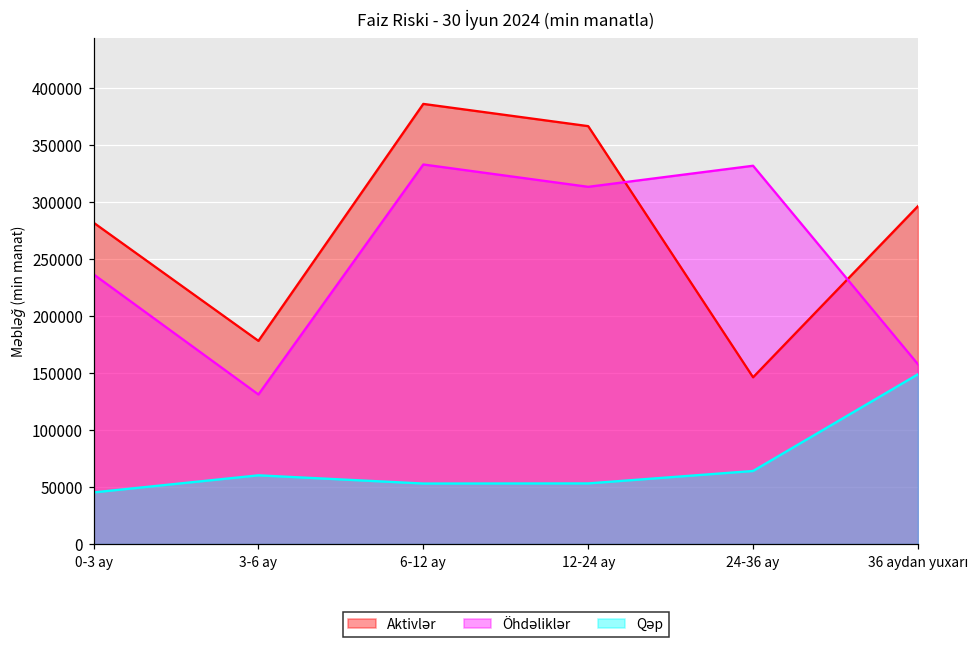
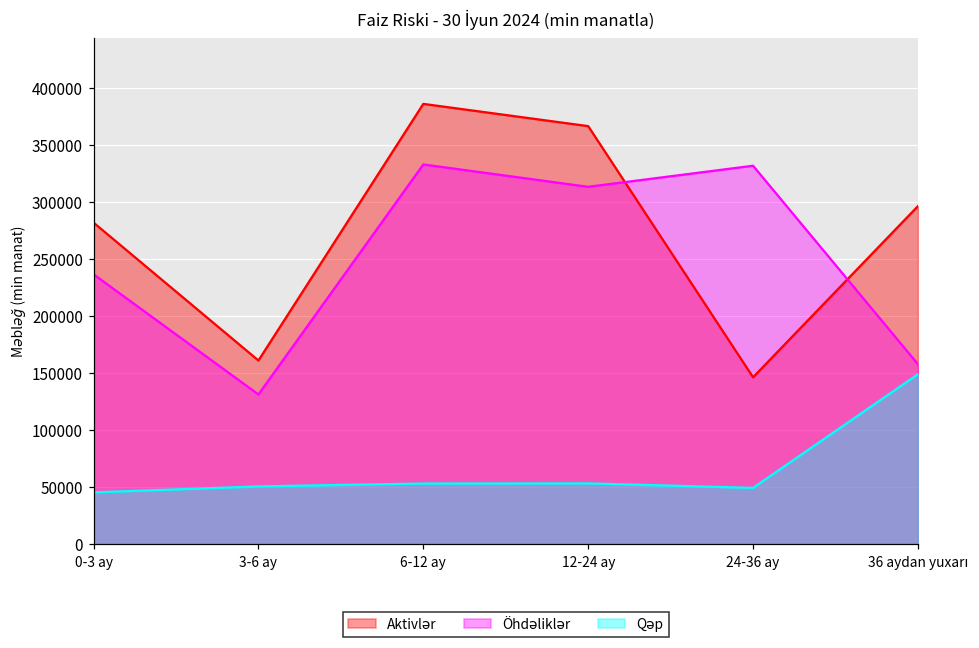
  {
    "Aktivlər": {
      "0-3 ay": 282000,
-     "3-6 ay": 178000,
+     "3-6 ay": 161000,
      "6-12 ay": 386000,
      "12-24 ay": 367000,
      "24-36 ay": 146000,
      "36 aydan yuxarı": 296000
    },
    "Öhdəliklər": {
      "0-3 ay": 237000,
      "3-6 ay": 131000,
      "6-12 ay": 333000,
      "12-24 ay": 313000,
      "24-36 ay": 332000,
      "36 aydan yuxarı": 158000
    },
    "Qəp": {
      "0-3 ay": 45000,
-     "3-6 ay": 60000,
+     "3-6 ay": 51000,
      "6-12 ay": 53000,
      "12-24 ay": 53000,
-     "24-36 ay": 64000,
+     "24-36 ay": 49000,
      "36 aydan yuxarı": 149000
    }
  }
